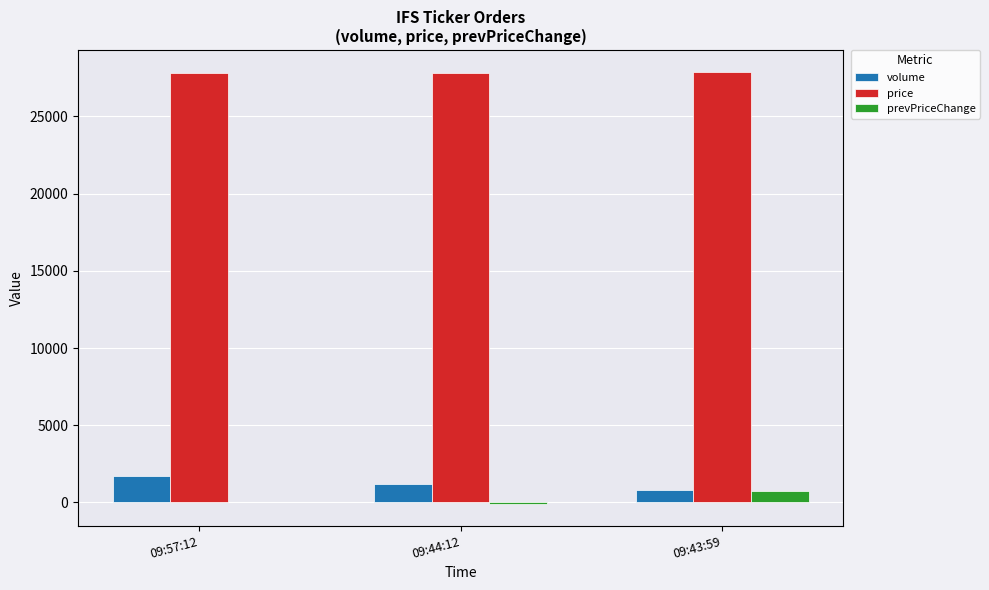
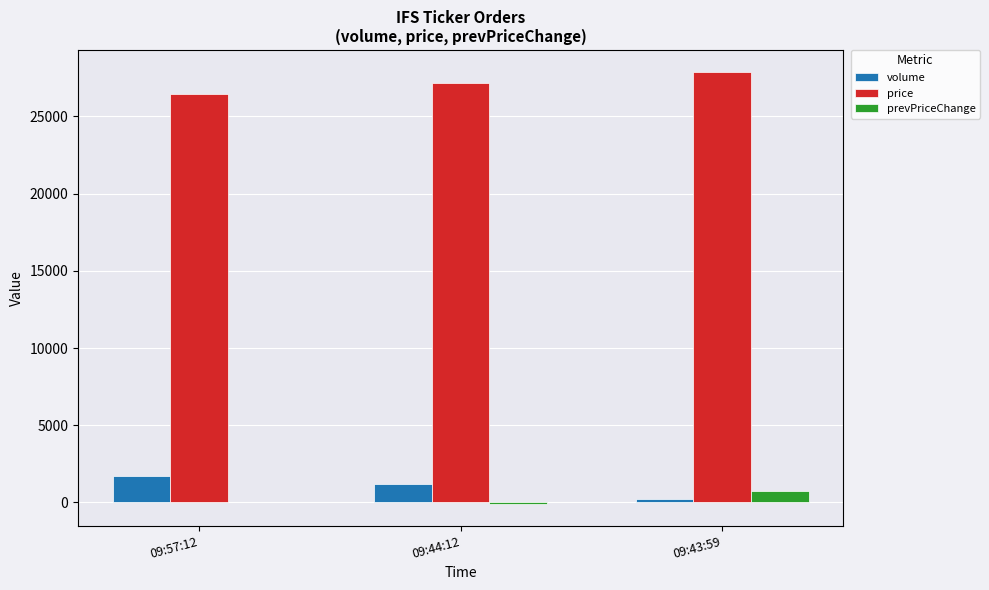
  {
    "volume": {
      "09:57:12": 1700,
      "09:44:12": 1200,
-     "09:43:59": 800
+     "09:43:59": 200
    },
    "price": {
-     "09:57:12": 27800,
-     "09:44:12": 27800,
+     "09:57:12": 26500,
+     "09:44:12": 27200,
      "09:43:59": 27900
    },
    "prevPriceChange": {
      "09:57:12": 0,
      "09:43:59": 800
    }
  }
